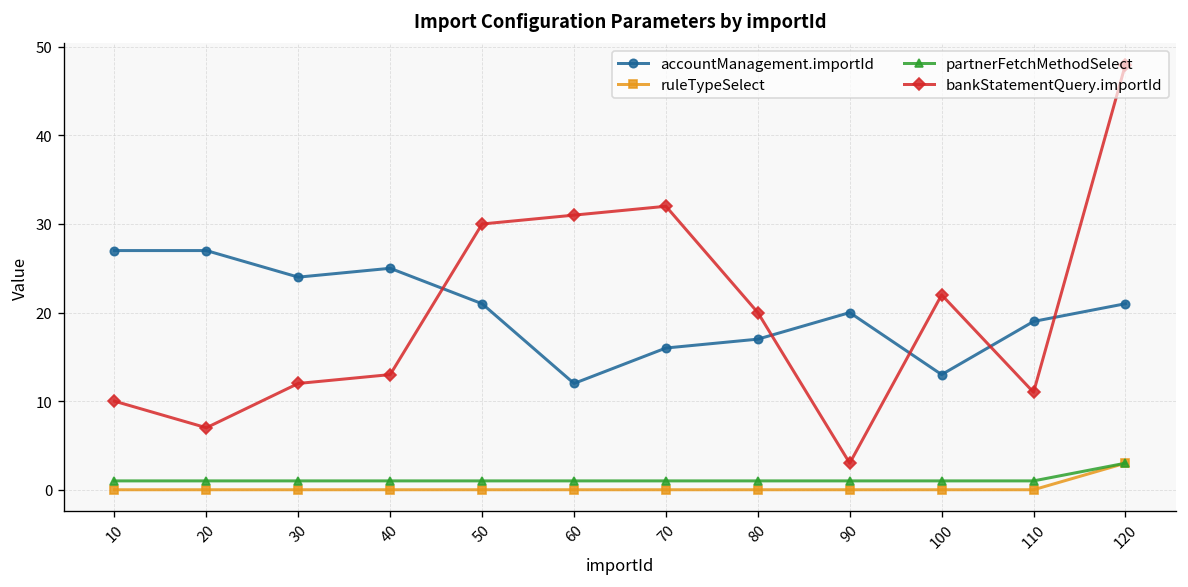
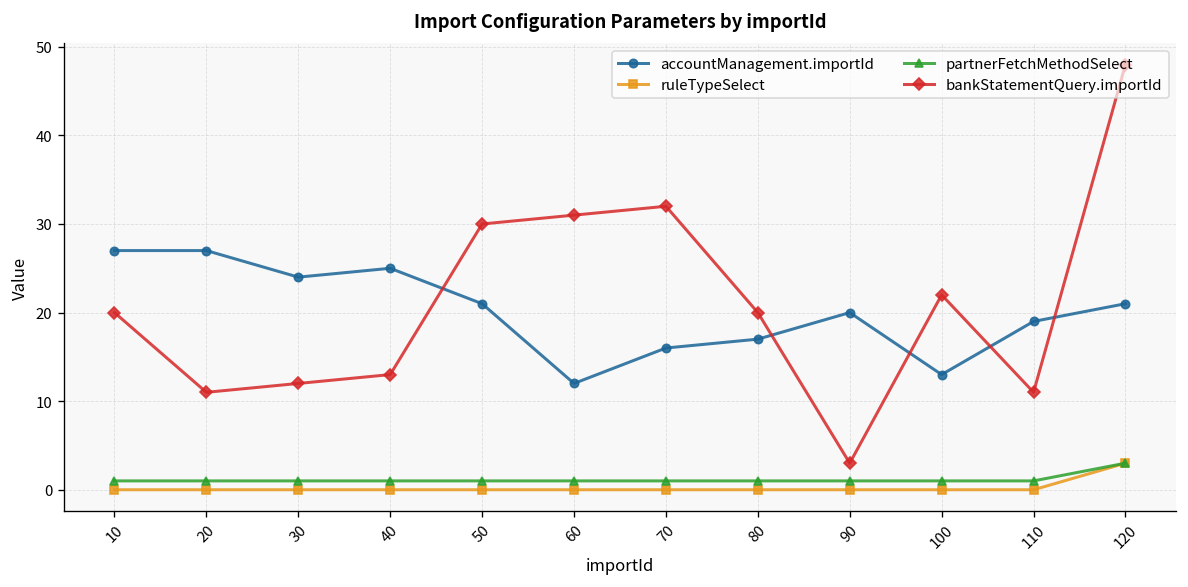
  {
    "accountManagement.importId": {
      "10": 27,
      "20": 27,
      "30": 24,
      "40": 25,
      "50": 21,
      "60": 12,
      "70": 16,
      "80": 17,
      "90": 20,
      "100": 13,
      "110": 19,
      "120": 21
    },
    "ruleTypeSelect": {
      "10": 0,
      "20": 0,
      "30": 0,
      "40": 0,
      "50": 0,
      "60": 0,
      "70": 0,
      "80": 0,
      "90": 0,
      "100": 0,
      "110": 0
    },
    "partnerFetchMethodSelect": {
      "10": 1,
      "20": 1,
      "30": 1,
      "40": 1,
      "50": 1,
      "60": 1,
      "70": 1,
      "80": 1,
      "90": 1,
      "100": 1,
      "110": 1
    },
    "bankStatementQuery.importId": {
-     "10": 10,
-     "20": 7,
+     "10": 20,
+     "20": 11,
      "30": 12,
      "40": 13,
      "50": 30,
      "60": 31,
      "70": 32,
      "80": 20,
      "90": 3,
      "100": 22,
      "110": 11
    }
  }
